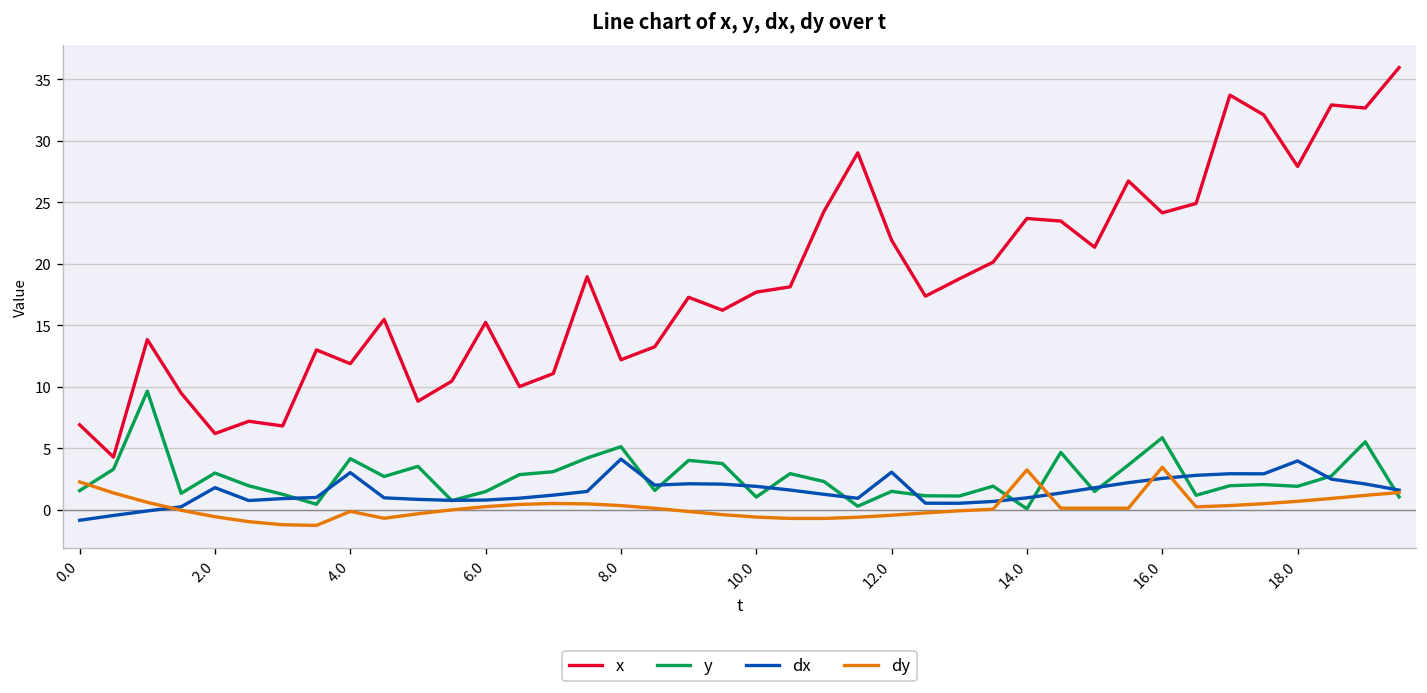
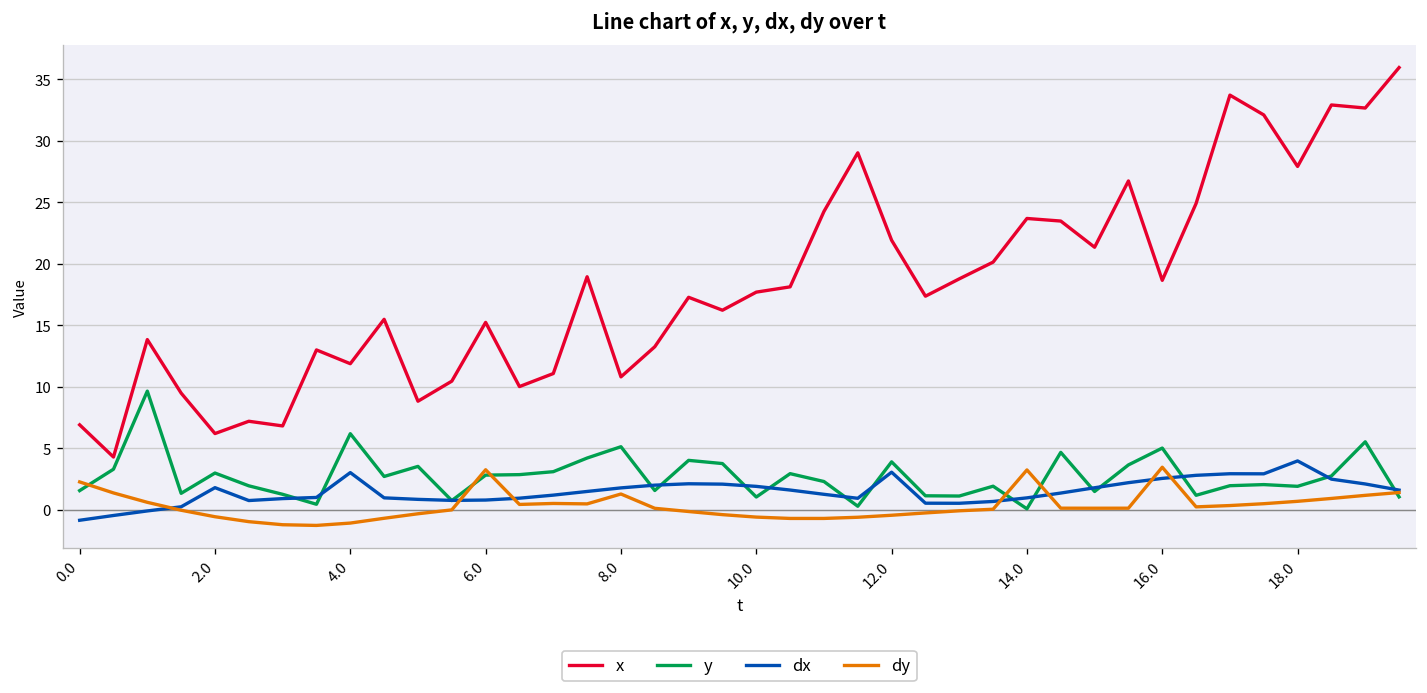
  {
    "x": {
      "0.0": 6.9,
      "2.0": 6.2,
      "4.0": 11.9,
      "6.0": 15.2,
-     "8.0": 12.2,
+     "8.0": 10.8,
      "10.0": 17.7,
      "12.0": 21.9,
      "14.0": 23.7,
-     "16.0": 24.2,
+     "16.0": 18.7,
      "18.0": 27.9
    },
    "y": {
      "0.0": 1.6,
      "2.0": 3.0,
-     "4.0": 4.2,
-     "6.0": 1.5,
+     "4.0": 6.2,
+     "6.0": 2.8,
      "8.0": 5.1,
      "10.0": 1.0,
-     "12.0": 1.5,
+     "12.0": 3.9,
      "14.0": 0.1,
-     "16.0": 5.9,
+     "16.0": 5.0,
      "18.0": 1.9
    },
    "dx": {
      "0.0": -0.9,
      "2.0": 1.8,
      "4.0": 3.0,
      "6.0": 0.8,
-     "8.0": 4.1,
+     "8.0": 1.8,
      "10.0": 1.9,
      "12.0": 3.1,
      "14.0": 1.0,
      "16.0": 2.6,
      "18.0": 4.0
    },
    "dy": {
      "0.0": 2.3,
      "2.0": -0.6,
-     "4.0": -0.1,
-     "6.0": 0.3,
-     "8.0": 0.3,
+     "4.0": -1.1,
+     "6.0": 3.3,
+     "8.0": 1.3,
      "10.0": -0.6,
      "12.0": -0.4,
      "14.0": 3.2,
      "16.0": 3.5,
      "18.0": 0.7
    }
  }
